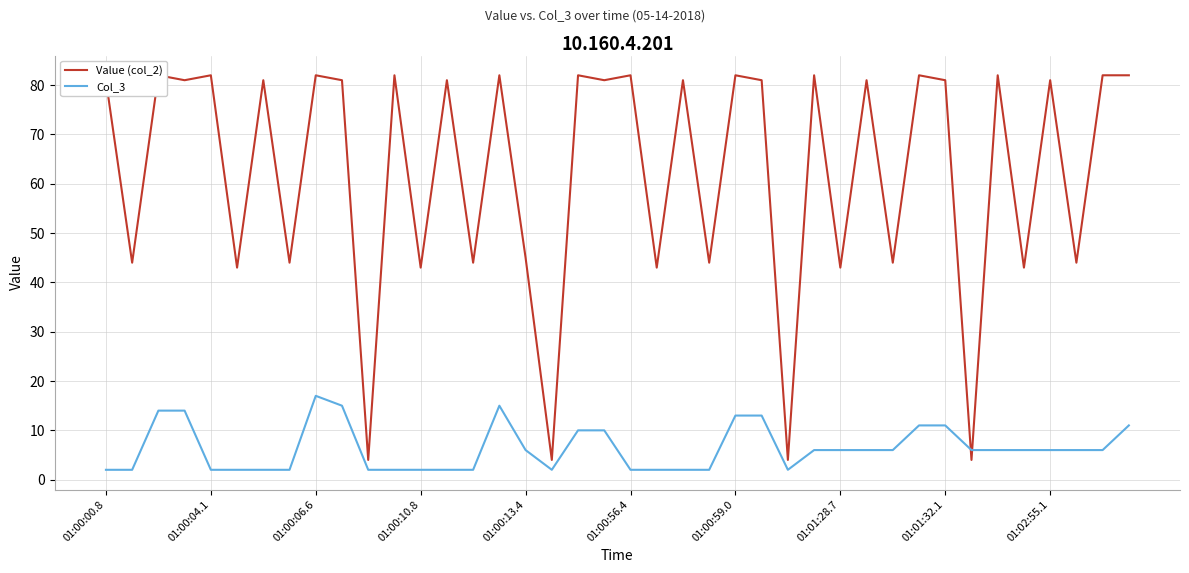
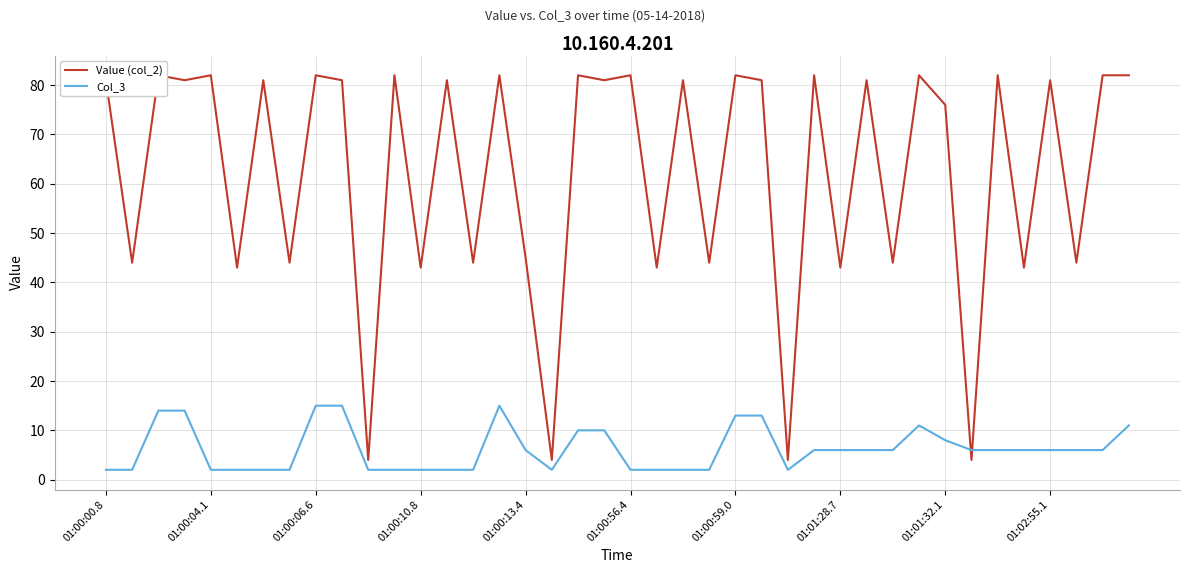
  {
    "Value (col_2)": {
      "01:00:06.6": 82,
      "01:00:13.4": 45,
      "01:00:59.0": 82,
-     "01:01:32.1": 81
+     "01:01:32.1": 76
    },
    "Col_3": {
-     "01:00:06.6": 17,
+     "01:00:06.6": 15,
      "01:00:13.4": 6,
      "01:00:59.0": 13,
-     "01:01:32.1": 11
+     "01:01:32.1": 8
    }
  }
